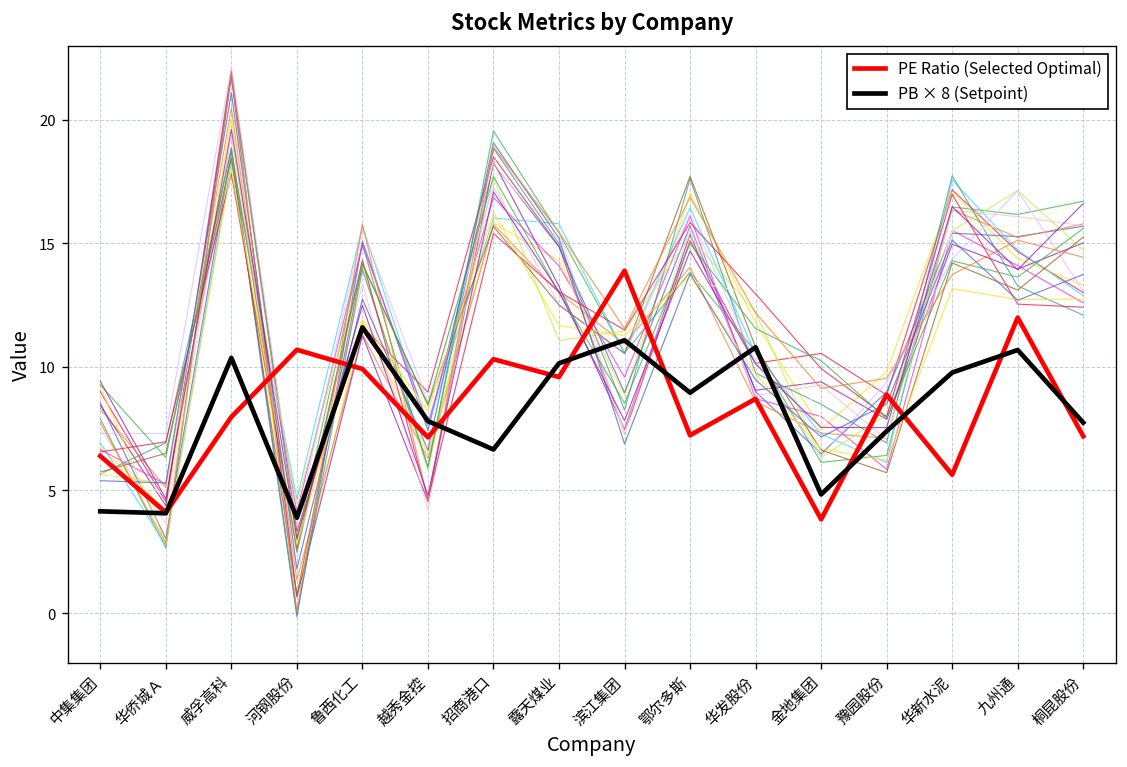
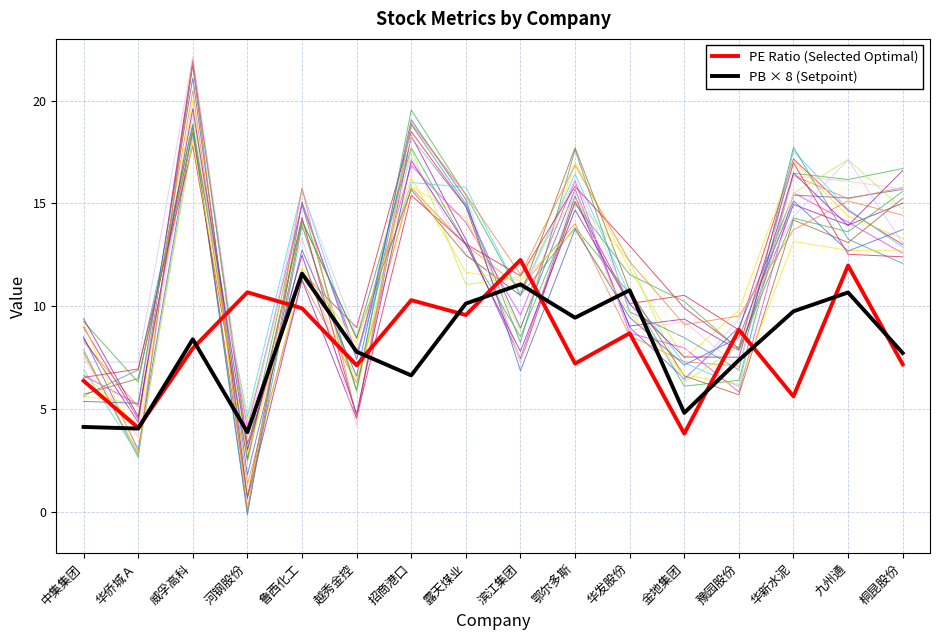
  {
    "PE Ratio (Selected Optimal)": {
      "中集集团": 6.4,
      "威孚高科": 8.0,
      "河钢股份": 10.7,
      "鲁西化工": 9.9,
      "越秀金控": 7.1,
      "招商港口": 10.3,
      "露天煤业": 9.6,
-     "滨江集团": 13.9,
+     "滨江集团": 12.3,
      "鄂尔多斯": 7.2,
      "金地集团": 3.8,
      "华新水泥": 5.6,
      "九州通": 12.0,
      "桐昆股份": 7.2
    },
    "PB × 8 (Setpoint)": {
      "中集集团": 4.1,
-     "威孚高科": 10.4,
+     "威孚高科": 8.4,
      "河钢股份": 3.9,
      "招商港口": 6.6,
      "露天煤业": 10.1,
      "滨江集团": 11.1,
-     "鄂尔多斯": 8.9,
+     "鄂尔多斯": 9.4,
      "金地集团": 4.8,
      "豫园股份": 7.4,
      "华新水泥": 9.8,
      "九州通": 10.7,
      "桐昆股份": 7.7
    }
  }
